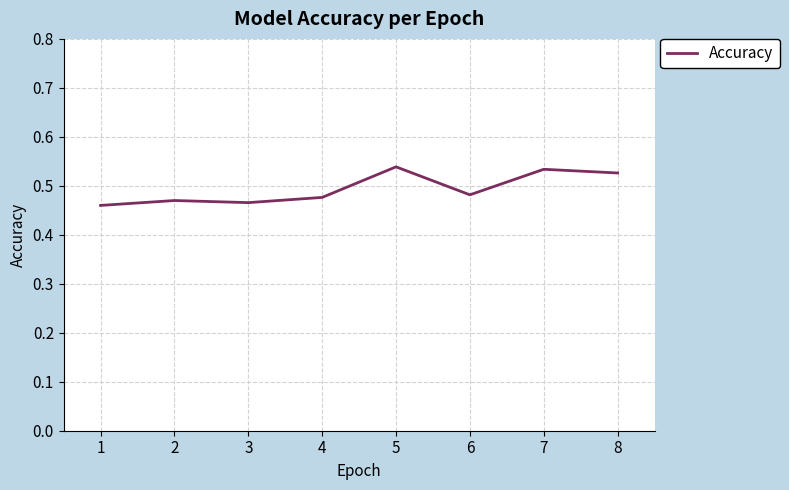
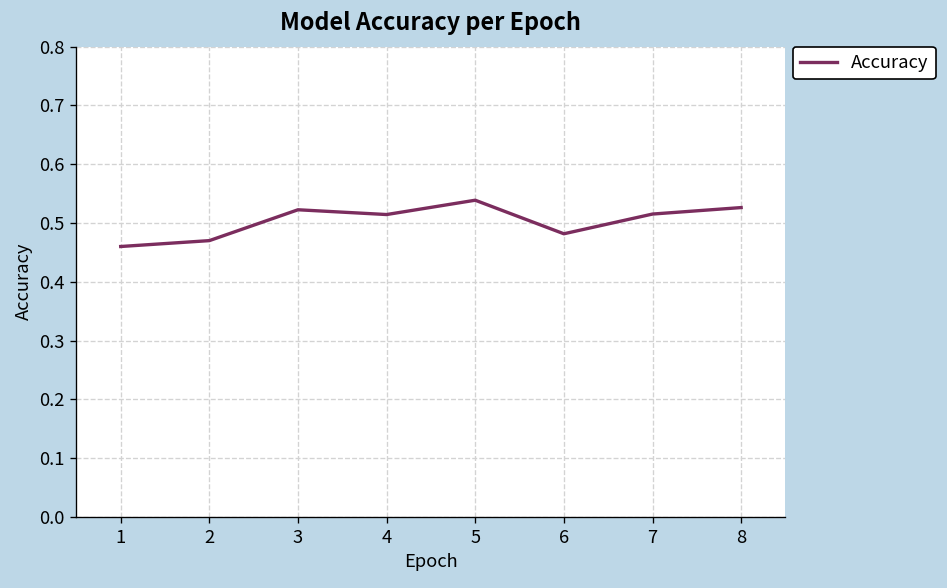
  {
    "1": 0.46,
    "2": 0.47,
-   "3": 0.47,
-   "4": 0.48,
+   "3": 0.52,
+   "4": 0.51,
    "5": 0.54,
    "6": 0.48,
-   "7": 0.53,
+   "7": 0.52,
    "8": 0.53
  }
